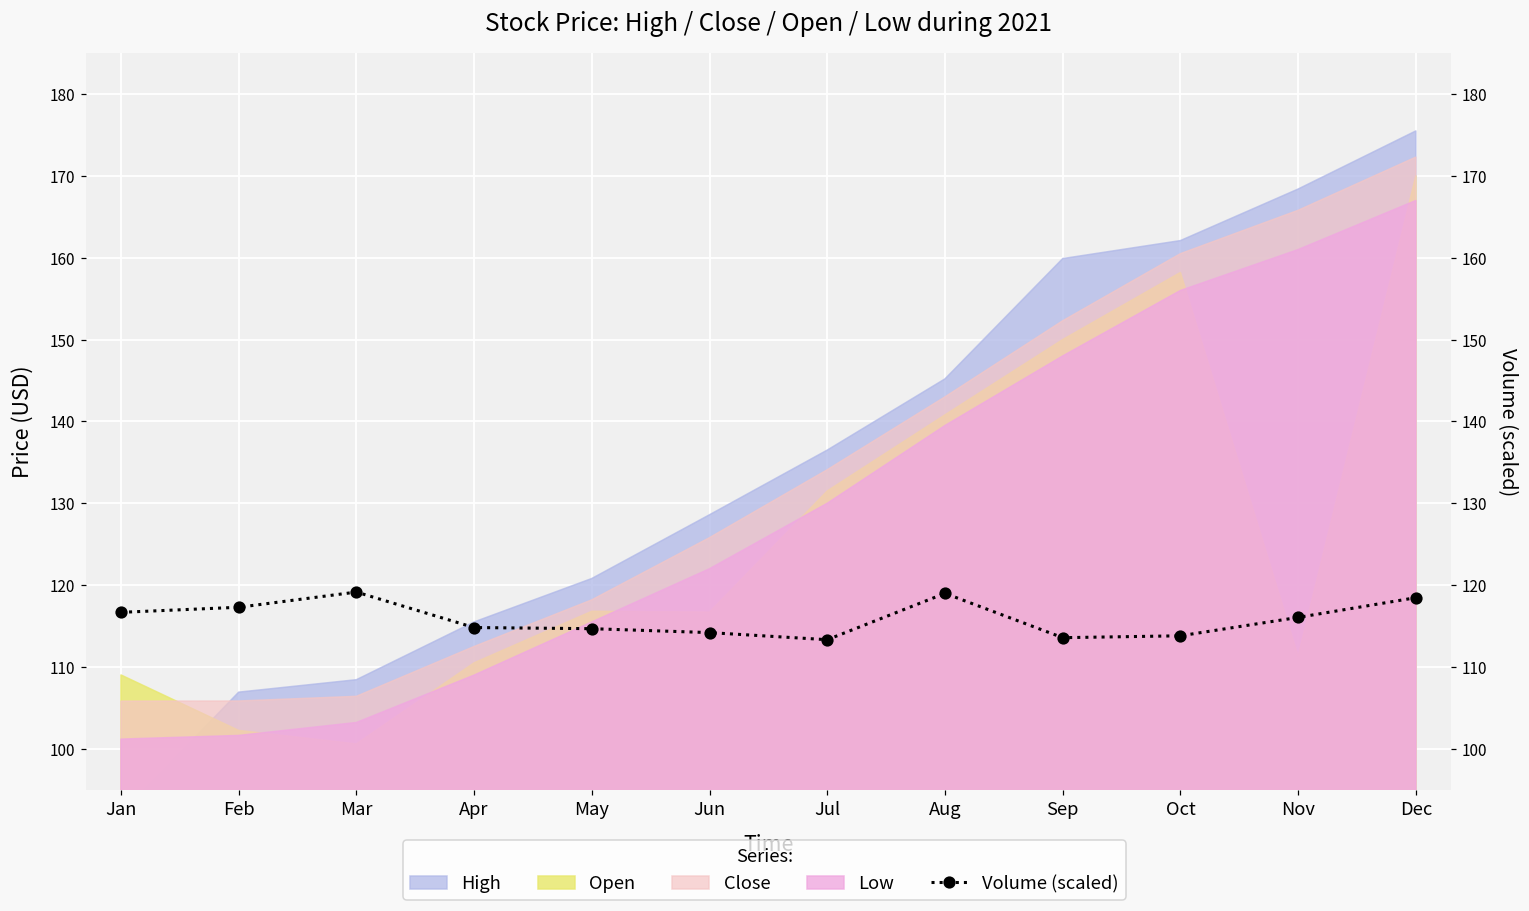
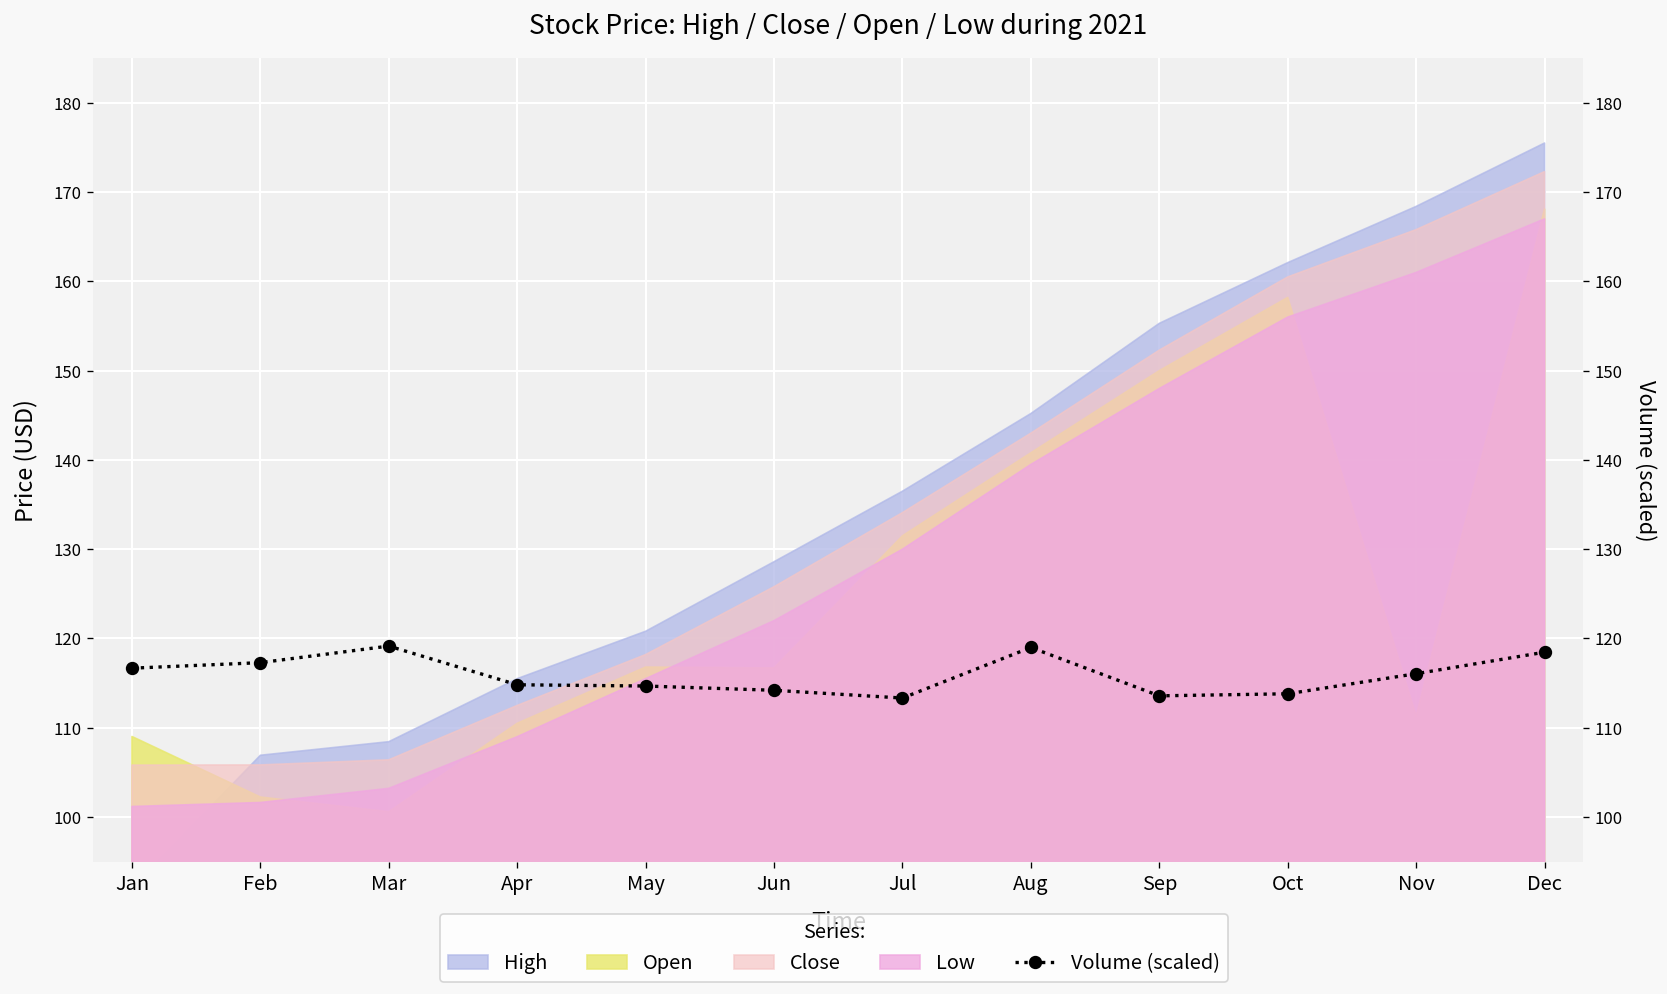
  {
    "High": {
      "Feb": 107,
      "Mar": 108,
      "Apr": 116,
      "May": 121,
      "Jun": 129,
      "Jul": 137,
      "Aug": 145,
-     "Sep": 160,
+     "Sep": 155,
      "Oct": 162,
      "Nov": 168,
      "Dec": 176
    },
    "Open": {
      "Jan": 109,
      "Feb": 102,
      "Mar": 101,
      "Apr": 111,
      "May": 117,
      "Jun": 117,
      "Jul": 132,
      "Aug": 141,
      "Sep": 150,
      "Oct": 158,
      "Nov": 111,
-     "Dec": 170
+     "Dec": 168
    },
    "Volume (scaled)": {
      "Jan": 117,
      "Feb": 117,
      "Mar": 119,
      "Apr": 115,
      "May": 115,
      "Jun": 114,
      "Jul": 113,
      "Aug": 119,
      "Sep": 114,
      "Oct": 114,
      "Nov": 116,
      "Dec": 118
    }
  }
